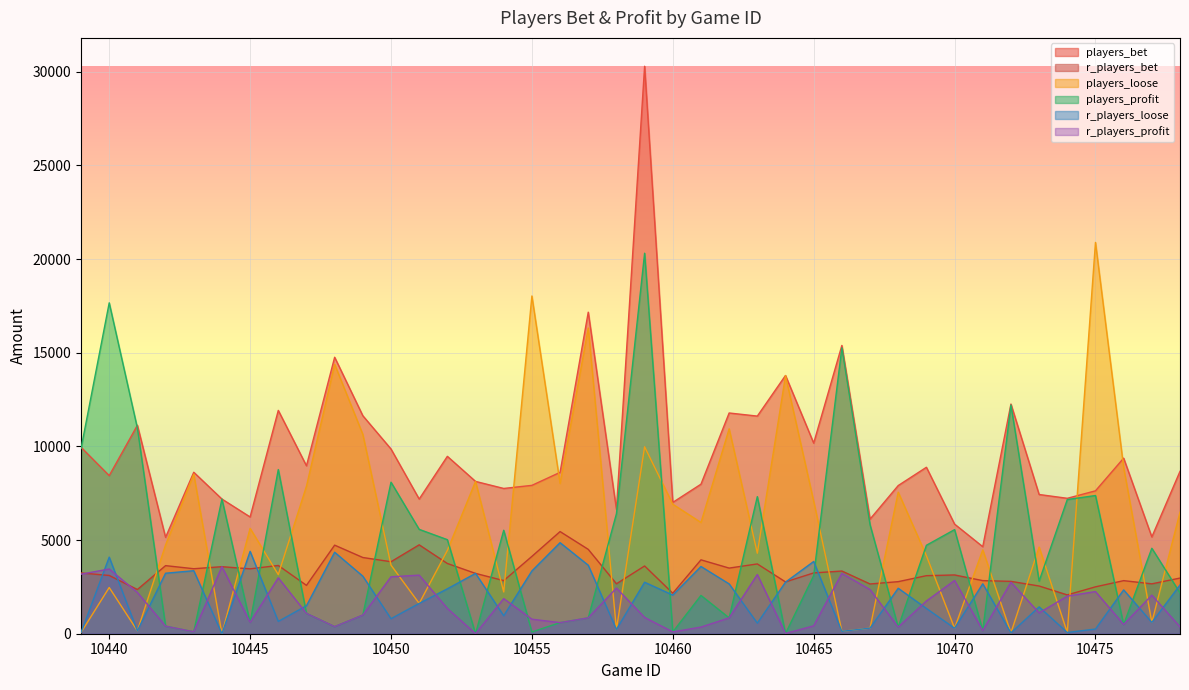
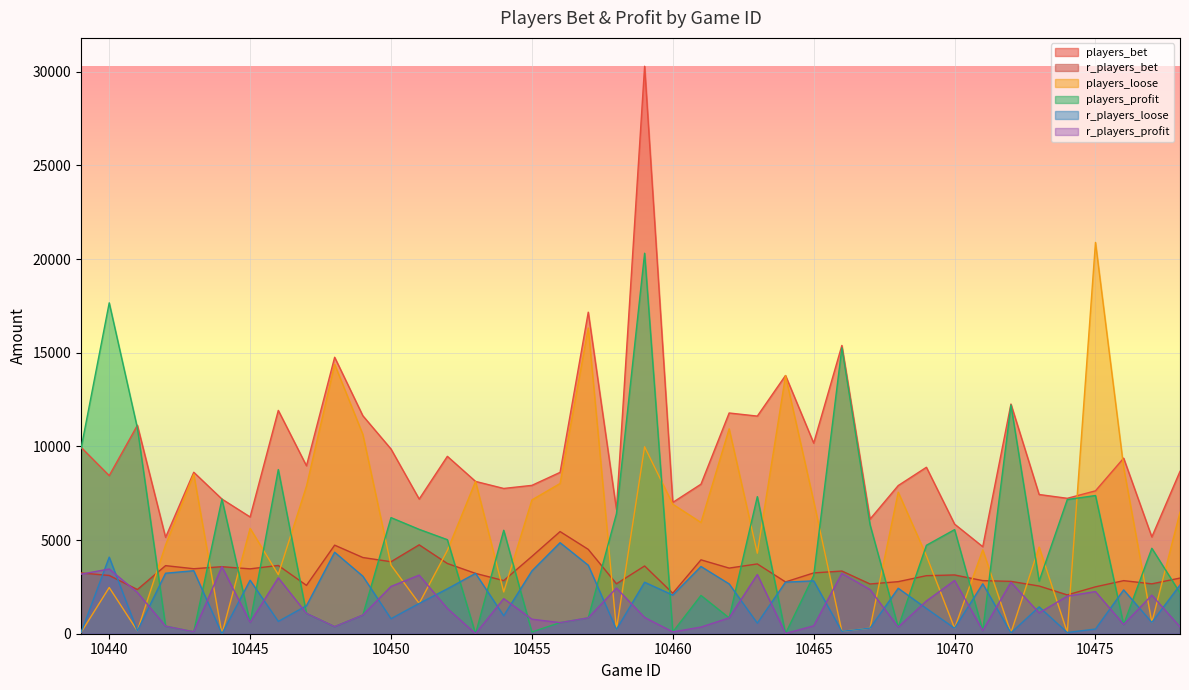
  {
    "players_loose": {
      "10440": 2500,
      "10445": 5600,
      "10450": 3700,
-     "10455": 18000,
+     "10455": 7100,
      "10465": 7100,
      "10475": 20900
    },
    "players_profit": {
      "10440": 17700,
-     "10450": 8100,
+     "10450": 6200,
      "10455": 100,
      "10465": 3100,
      "10470": 5600,
      "10475": 7400
    },
    "r_players_loose": {
      "10440": 4100,
-     "10445": 4400,
+     "10445": 2900,
      "10450": 800,
      "10455": 3400,
-     "10465": 3900,
+     "10465": 2800,
      "10475": 300
    },
    "r_players_profit": {
      "10440": 3500,
-     "10450": 3000,
+     "10450": 2500,
      "10455": 800,
      "10465": 400,
      "10470": 2800,
      "10475": 2300
    }
  }
